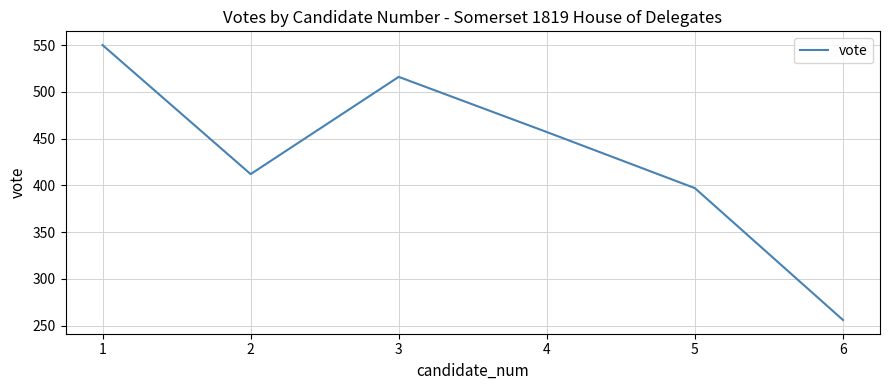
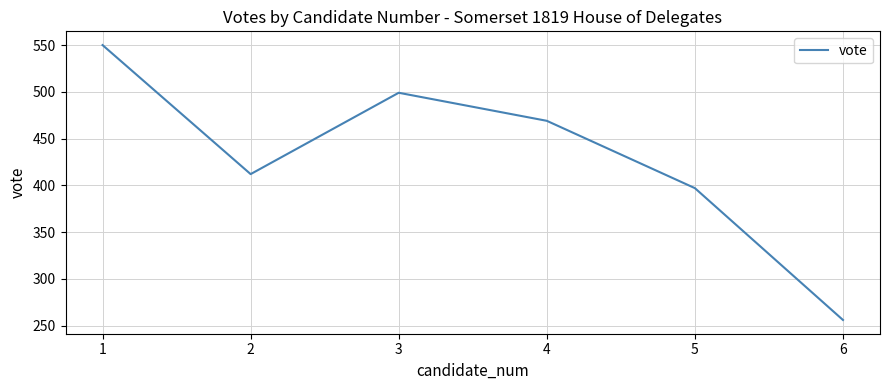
  {
    "1": 550,
    "2": 410,
-   "3": 520,
-   "4": 460,
+   "3": 500,
+   "4": 470,
    "5": 400,
    "6": 260
  }
